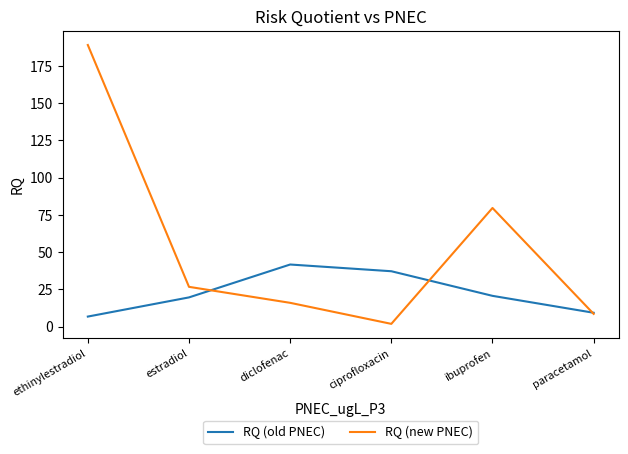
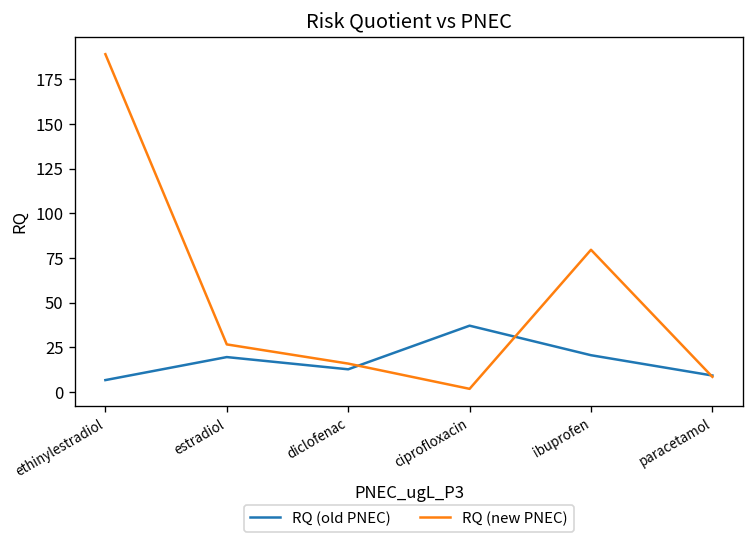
  {
    "RQ (old PNEC)": {
      "ethinylestradiol": 7,
      "estradiol": 20,
-     "diclofenac": 42,
+     "diclofenac": 13,
      "ciprofloxacin": 37,
      "ibuprofen": 21
    },
    "RQ (new PNEC)": {
      "ethinylestradiol": 189,
      "estradiol": 27,
      "diclofenac": 16,
      "ciprofloxacin": 2,
      "ibuprofen": 80
    }
  }
